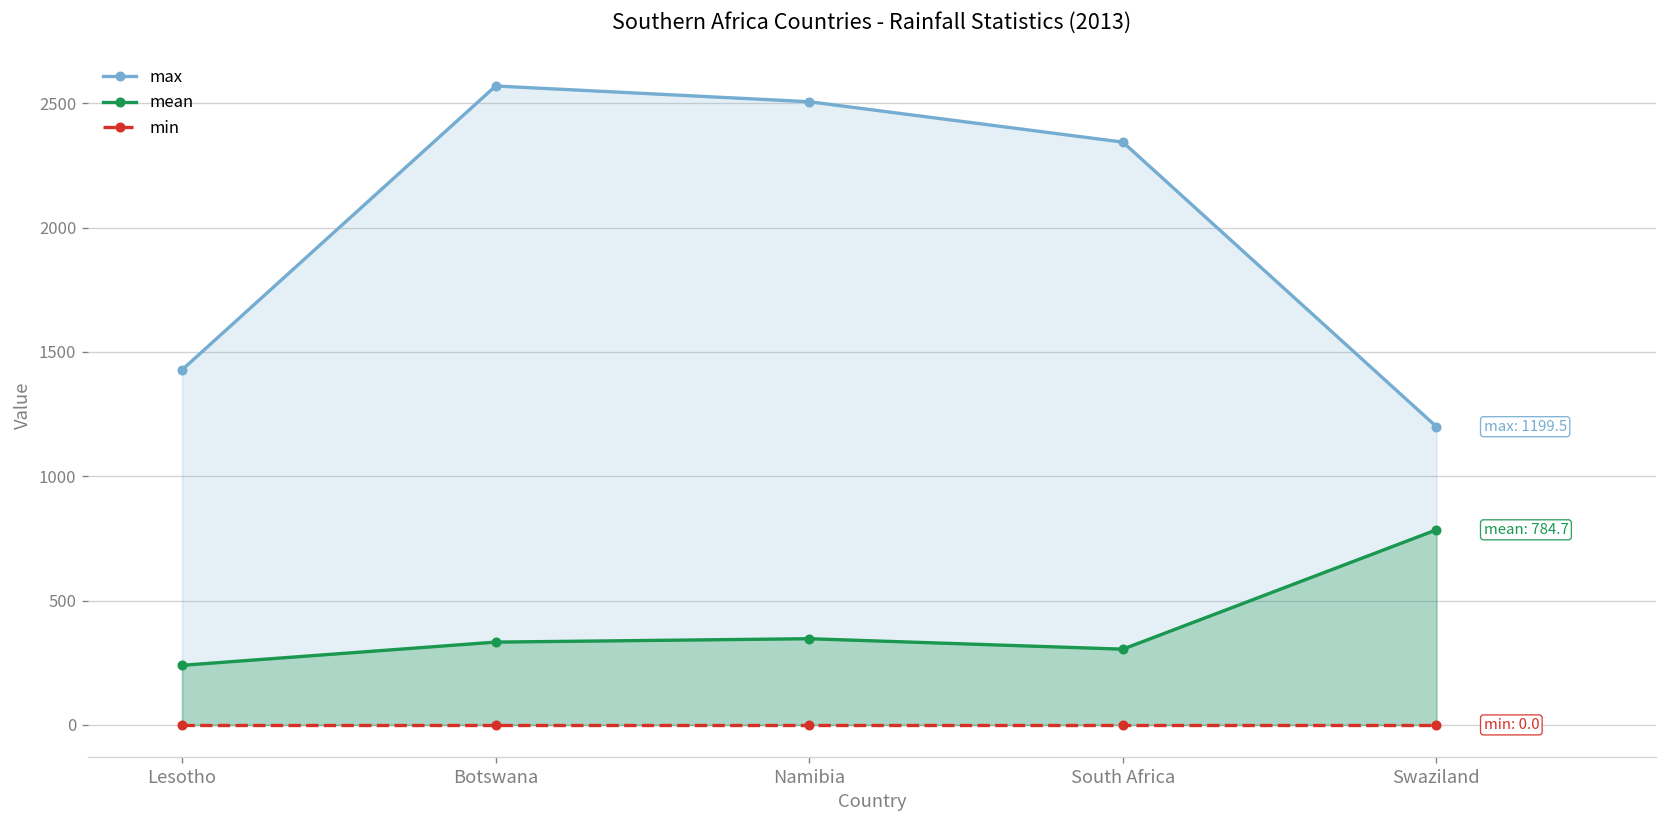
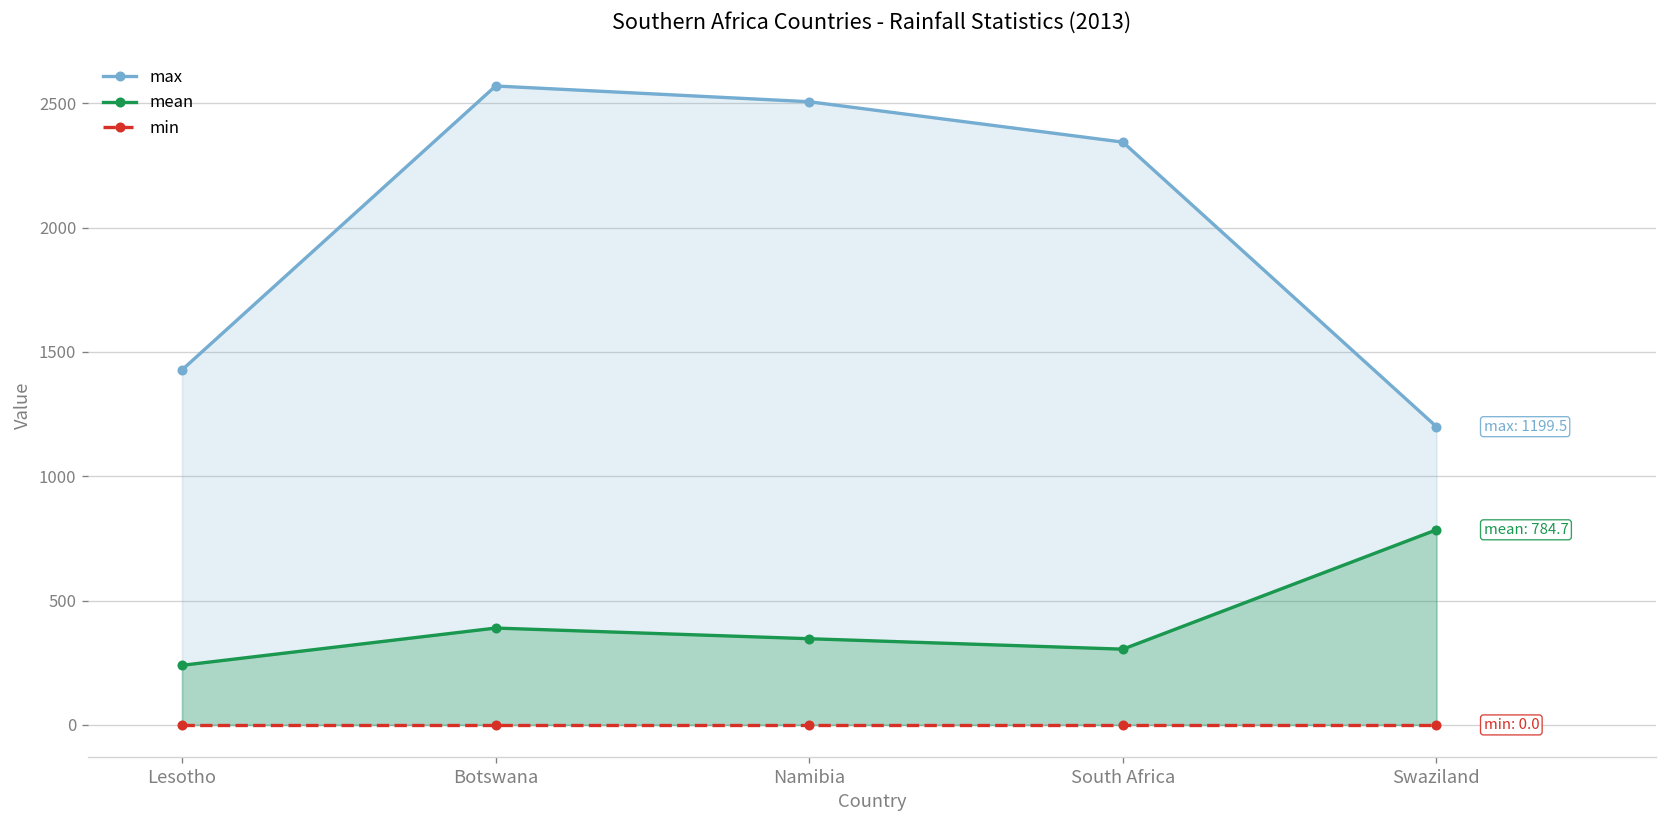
  {
    "max": {
      "Lesotho": 1430,
      "Botswana": 2570,
      "Namibia": 2510,
      "South Africa": 2340,
      "Swaziland": 1200
    },
    "mean": {
      "Lesotho": 240,
-     "Botswana": 330,
+     "Botswana": 390,
      "Namibia": 350,
      "South Africa": 300,
      "Swaziland": 780
    },
    "min": {
      "Lesotho": 0,
      "Botswana": 0,
      "Namibia": 0,
      "South Africa": 0,
      "Swaziland": 0
    }
  }
